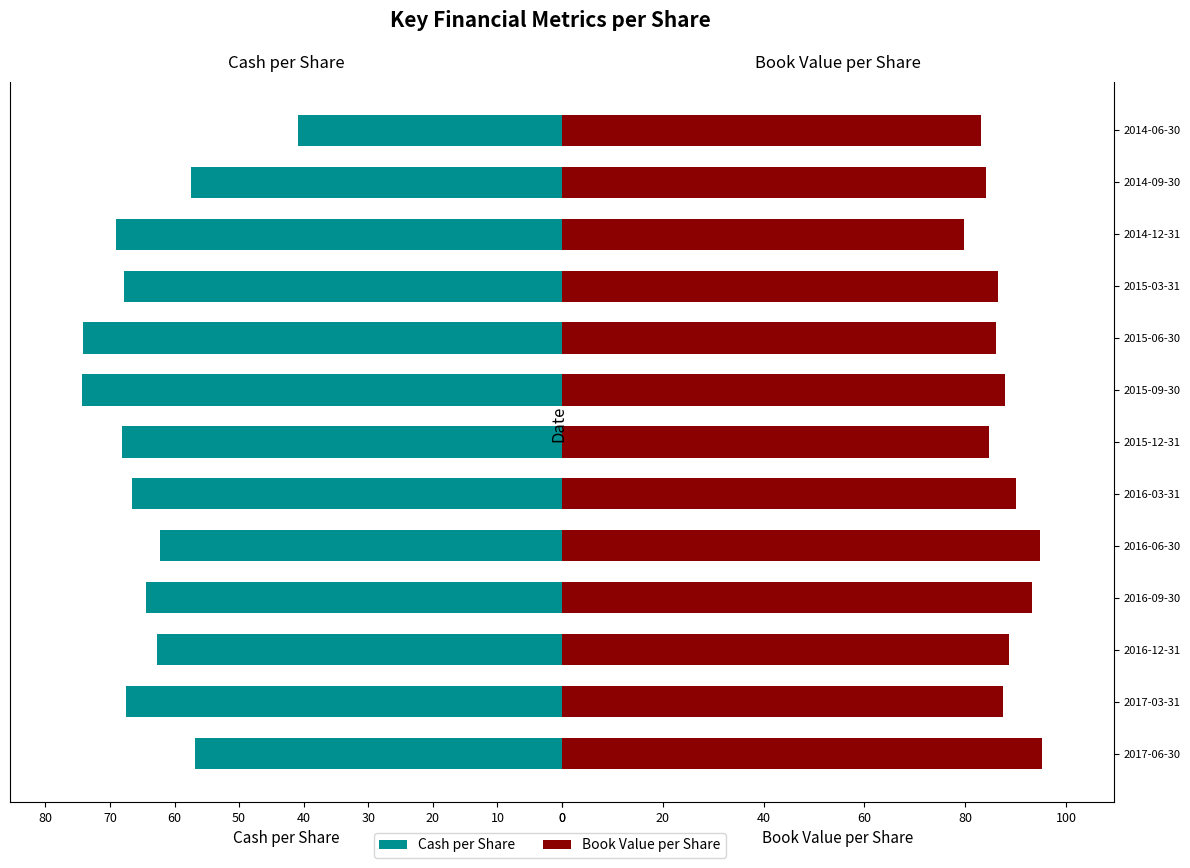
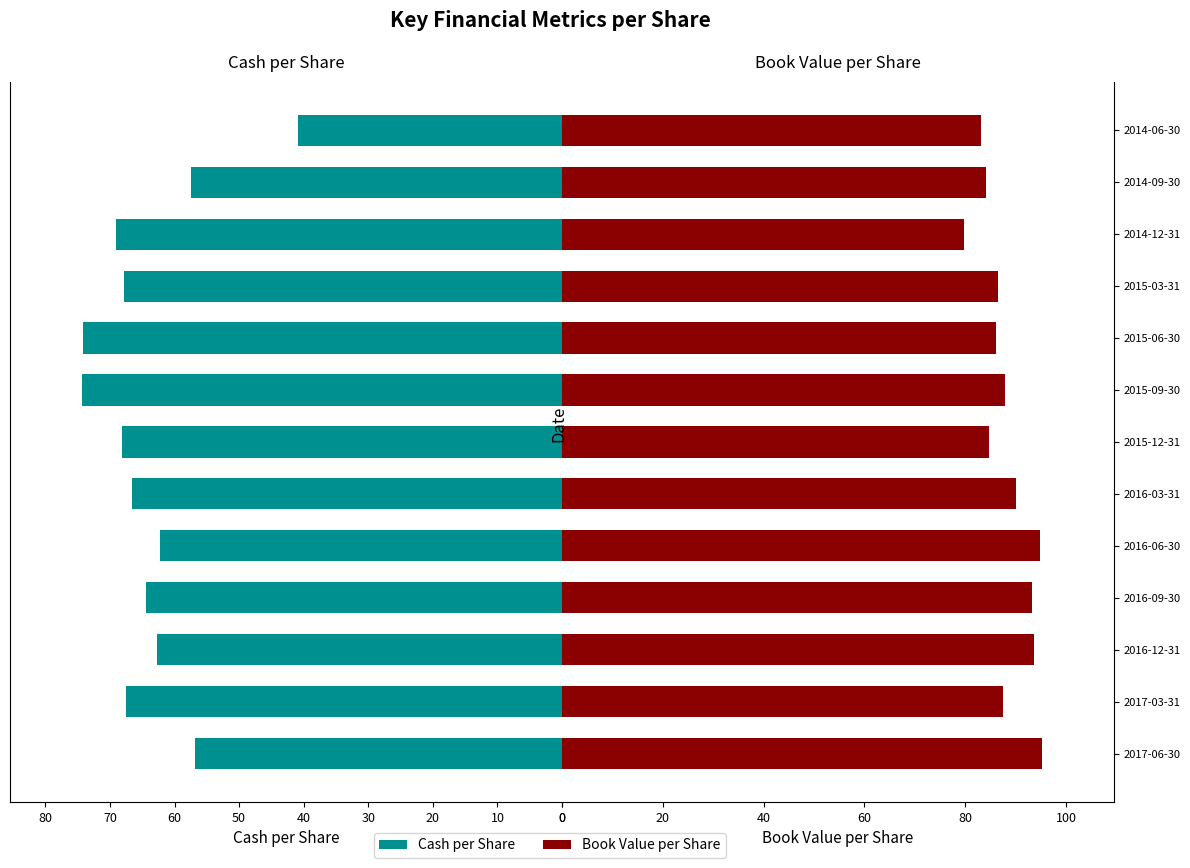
  {
    "Book Value per Share": {
      "2014-06-30": 83,
      "2014-09-30": 84,
      "2014-12-31": 80,
      "2015-03-31": 86,
      "2015-06-30": 86,
      "2015-09-30": 88,
      "2015-12-31": 85,
      "2016-03-31": 90,
      "2016-06-30": 95,
      "2016-09-30": 93,
-     "2016-12-31": 89,
+     "2016-12-31": 94,
      "2017-03-31": 88,
      "2017-06-30": 95
    }
  }
